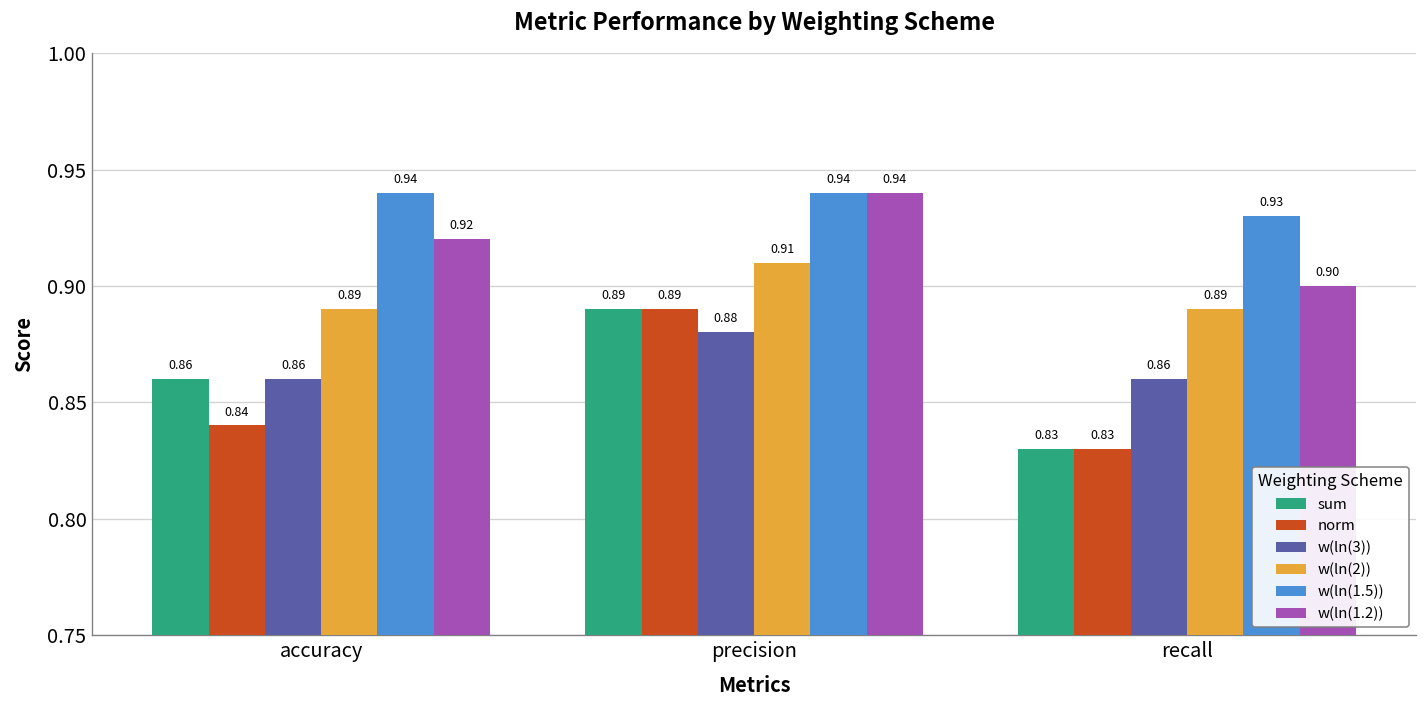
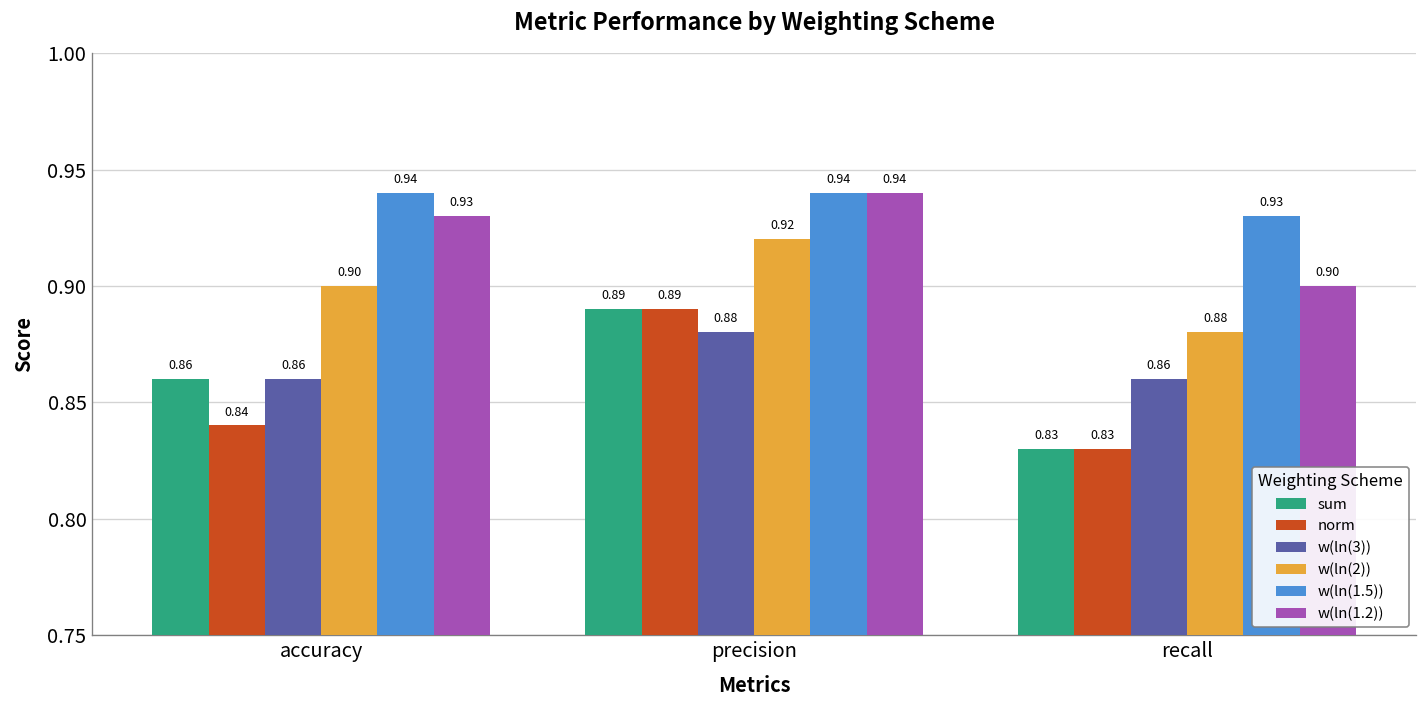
  {
    "sum": {
      "accuracy": 0.86,
      "precision": 0.89,
      "recall": 0.83
    },
    "norm": {
      "accuracy": 0.84,
      "precision": 0.89,
      "recall": 0.83
    },
    "w(ln(3))": {
      "accuracy": 0.86,
      "precision": 0.88,
      "recall": 0.86
    },
    "w(ln(2))": {
-     "accuracy": 0.89,
-     "precision": 0.91,
-     "recall": 0.89
+     "accuracy": 0.90,
+     "precision": 0.92,
+     "recall": 0.88
    },
    "w(ln(1.5))": {
      "accuracy": 0.94,
      "precision": 0.94,
      "recall": 0.93
    },
    "w(ln(1.2))": {
-     "accuracy": 0.92,
+     "accuracy": 0.93,
      "precision": 0.94,
      "recall": 0.90
    }
  }
